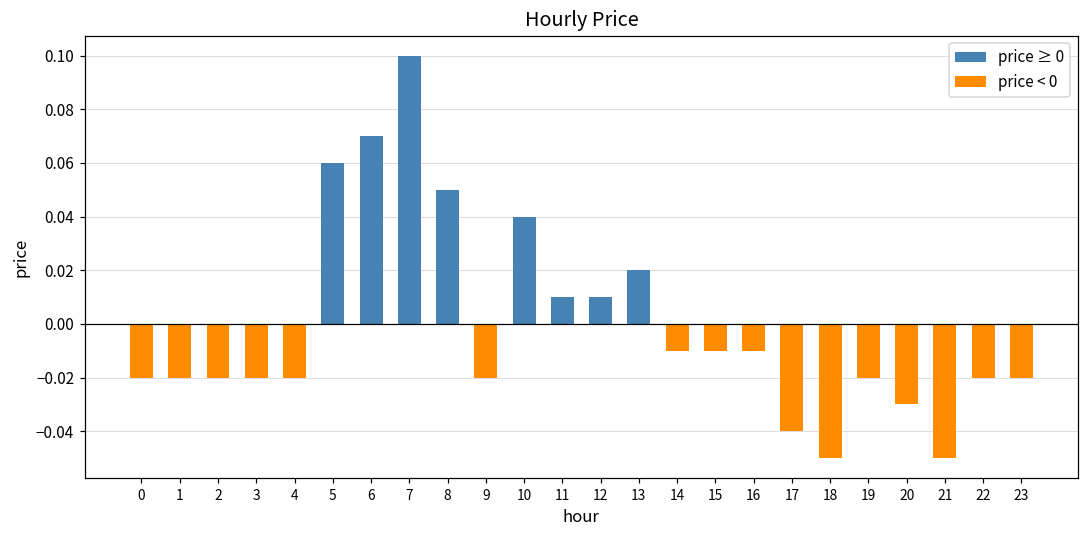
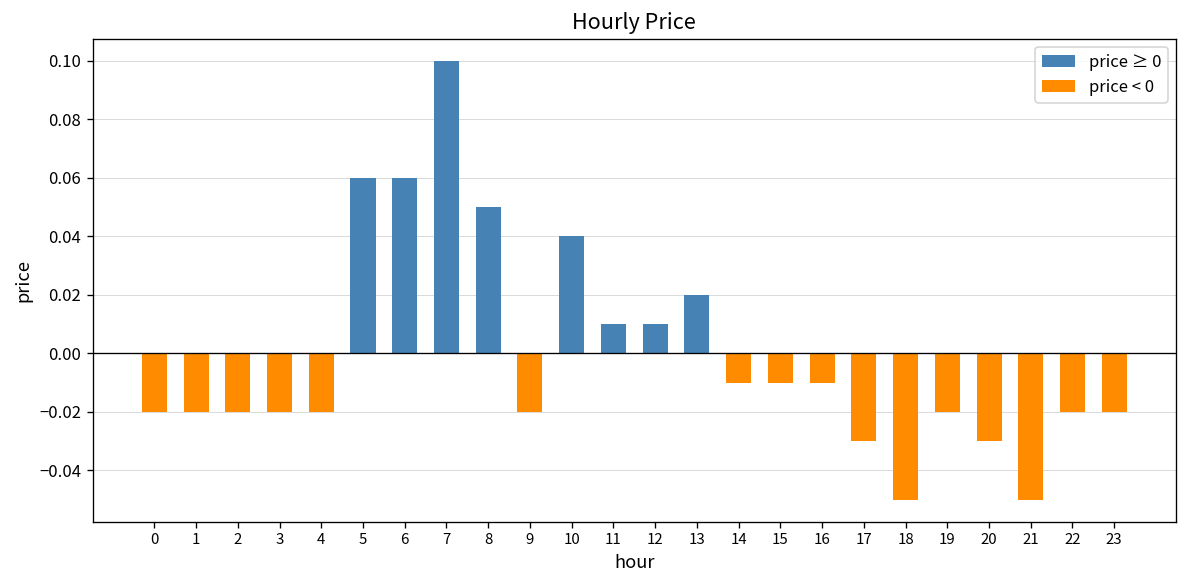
  {
    "0": -0.02,
    "1": -0.02,
    "2": -0.02,
    "3": -0.02,
    "4": -0.02,
    "5": 0.06,
-   "6": 0.07,
+   "6": 0.06,
    "7": 0.10,
    "8": 0.05,
    "9": -0.02,
    "10": 0.04,
    "11": 0.01,
    "12": 0.01,
    "13": 0.02,
    "14": -0.01,
    "15": -0.01,
    "16": -0.01,
-   "17": -0.04,
+   "17": -0.03,
    "18": -0.05,
    "19": -0.02,
    "20": -0.03,
    "21": -0.05,
    "22": -0.02,
    "23": -0.02
  }
